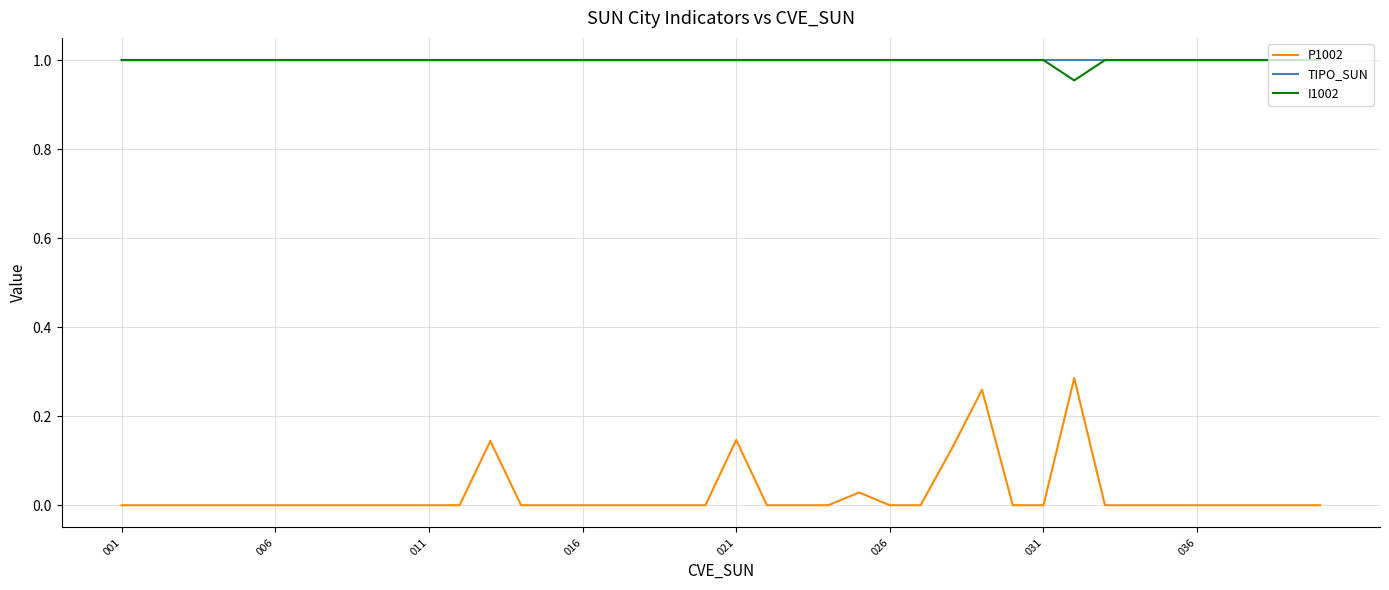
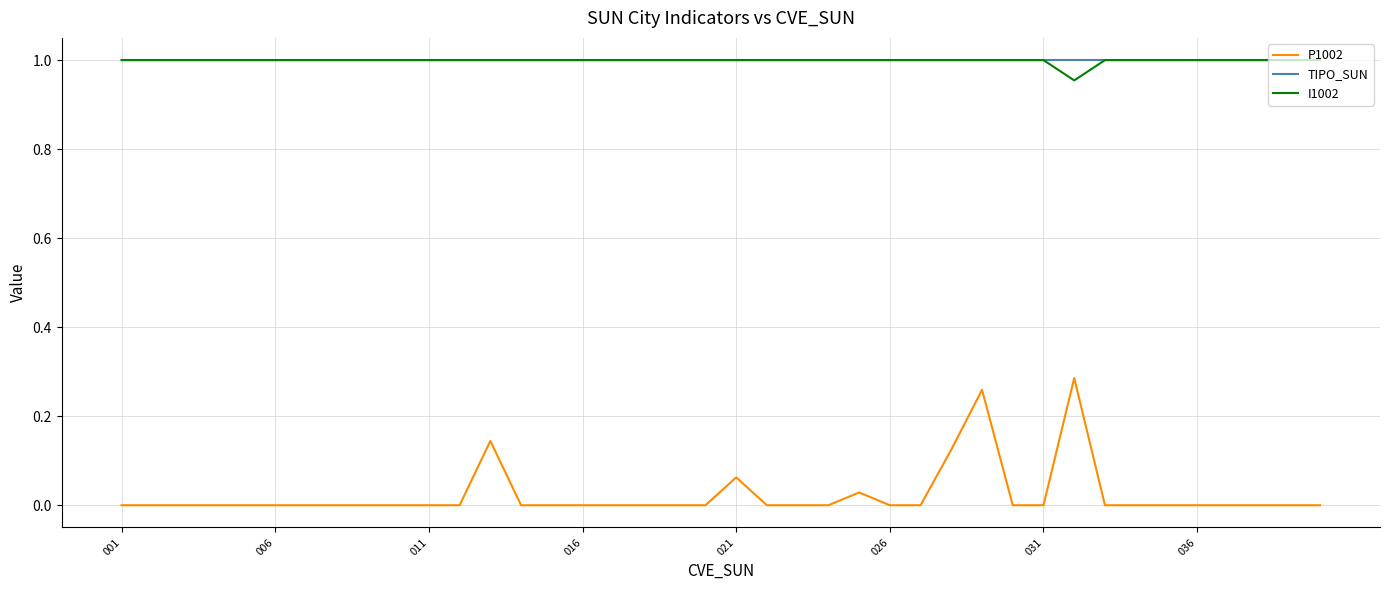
  {
    "P1002": {
      "001": 0.00,
      "006": 0.00,
      "011": 0.00,
      "016": 0.00,
-     "021": 0.15,
+     "021": 0.06,
      "026": 0.00,
      "031": 0.00,
      "036": 0.00
    }
  }
